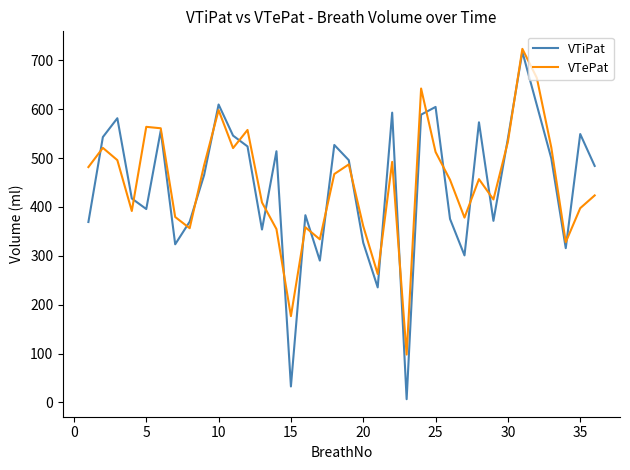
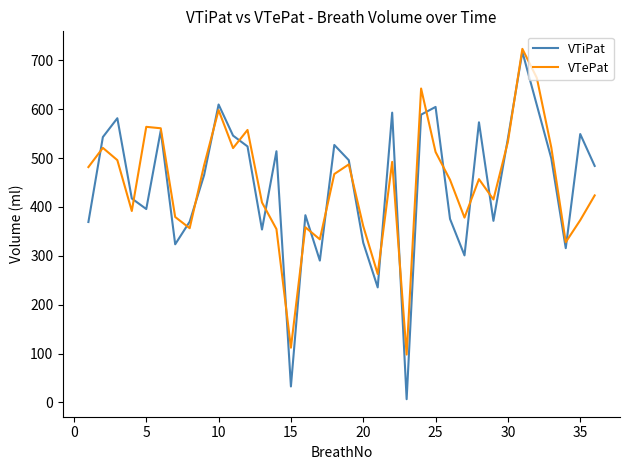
  {
    "VTiPat": {
      "5": 400,
      "10": 610,
      "15": 30,
      "20": 330,
      "25": 600,
      "30": 540,
      "35": 550
    },
    "VTePat": {
      "5": 560,
      "10": 600,
-     "15": 180,
+     "15": 110,
      "20": 360,
      "25": 510,
      "30": 530,
-     "35": 400
+     "35": 370
    }
  }
